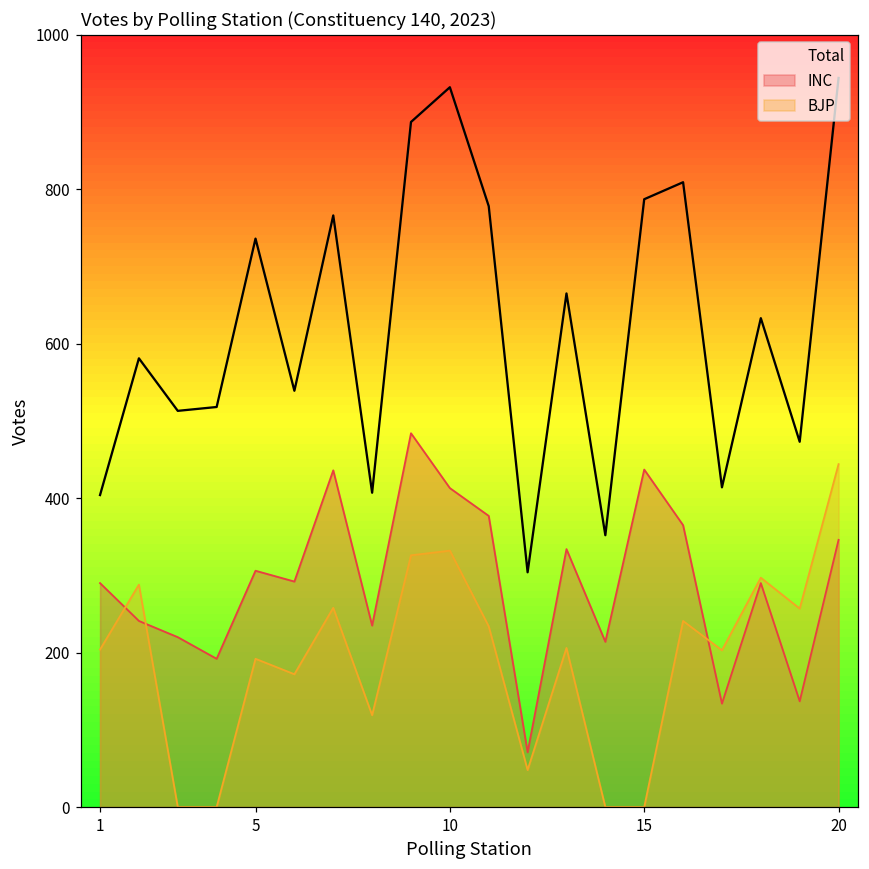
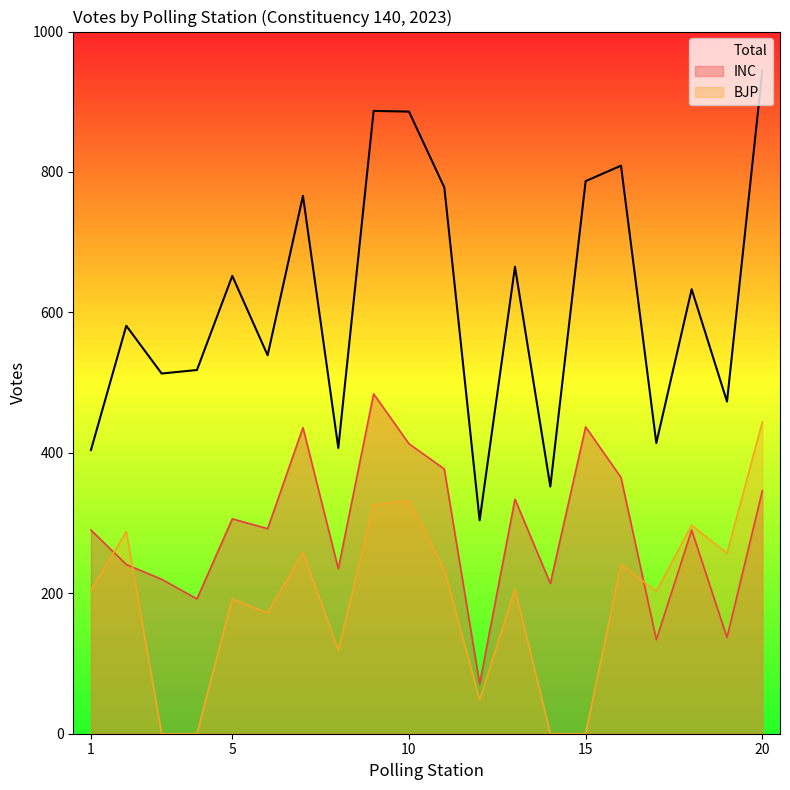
  {
    "Total": {
      "1": 400,
-     "5": 740,
-     "10": 930,
+     "5": 650,
+     "10": 890,
      "15": 790
    }
  }
